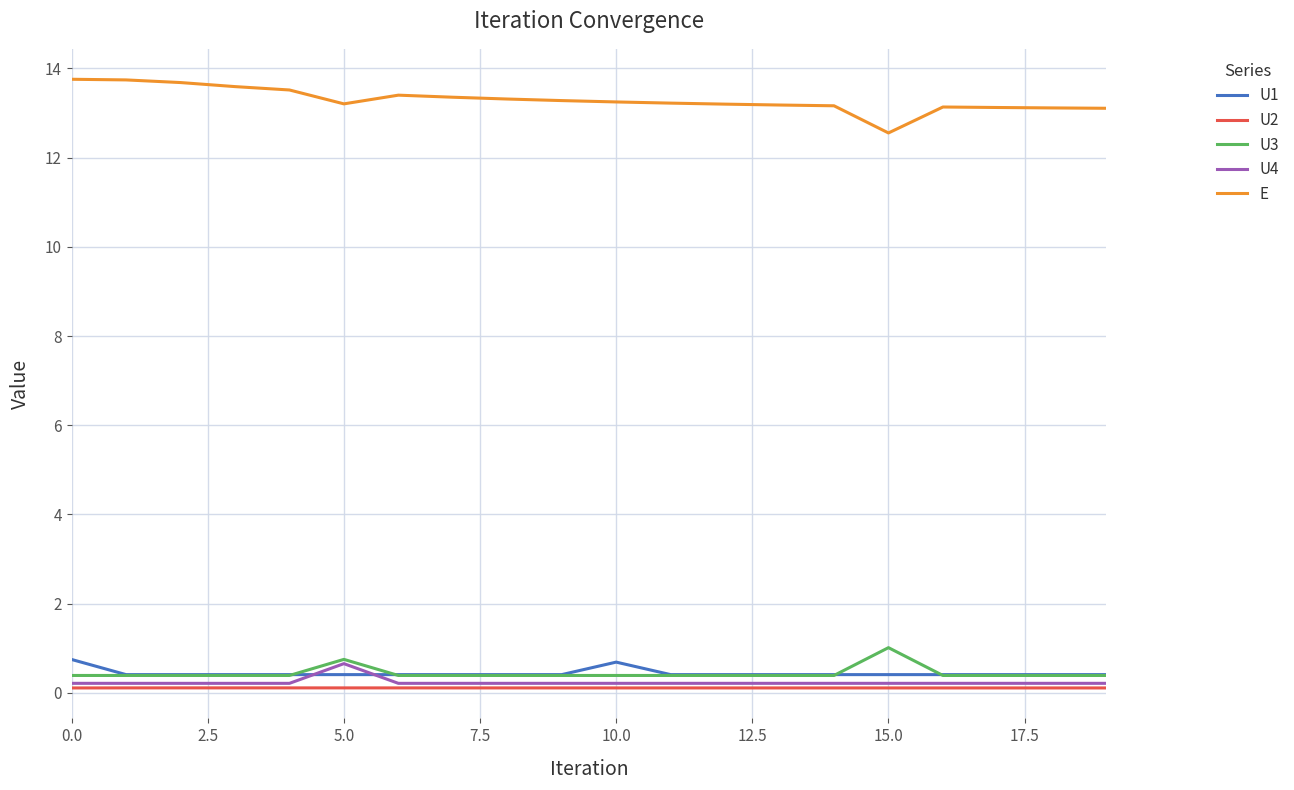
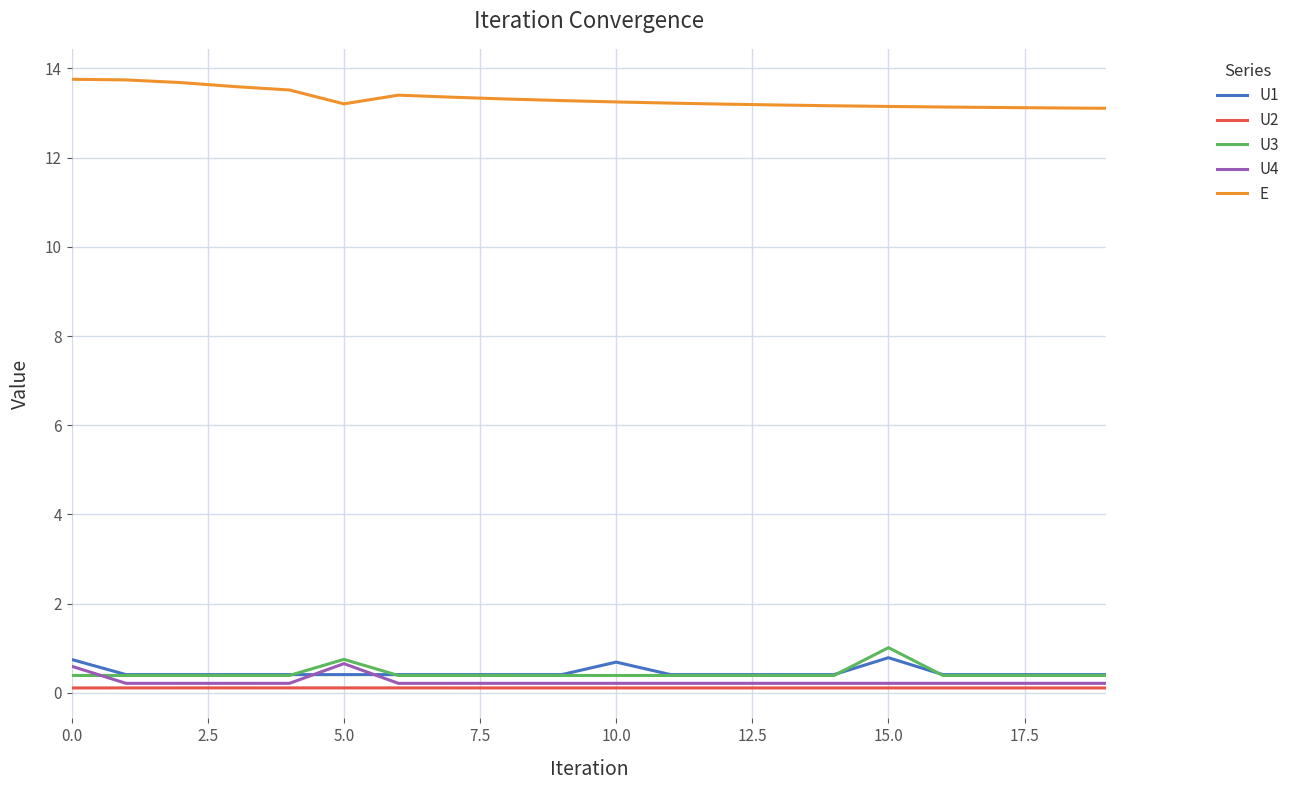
  {
    "U1": {
      "0.0": 0.7,
      "5.0": 0.4,
      "10.0": 0.7,
-     "15.0": 0.4
+     "15.0": 0.8
    },
    "U2": {
      "0.0": 0.1,
      "5.0": 0.1,
      "10.0": 0.1,
      "15.0": 0.1
    },
    "U3": {
      "0.0": 0.4,
      "5.0": 0.7,
      "10.0": 0.4,
      "15.0": 1.0
    },
    "U4": {
-     "0.0": 0.2,
+     "0.0": 0.6,
      "5.0": 0.7,
      "10.0": 0.2,
      "15.0": 0.2
    },
    "E": {
      "0.0": 13.8,
      "5.0": 13.2,
      "10.0": 13.2,
-     "15.0": 12.6
+     "15.0": 13.1
    }
  }
